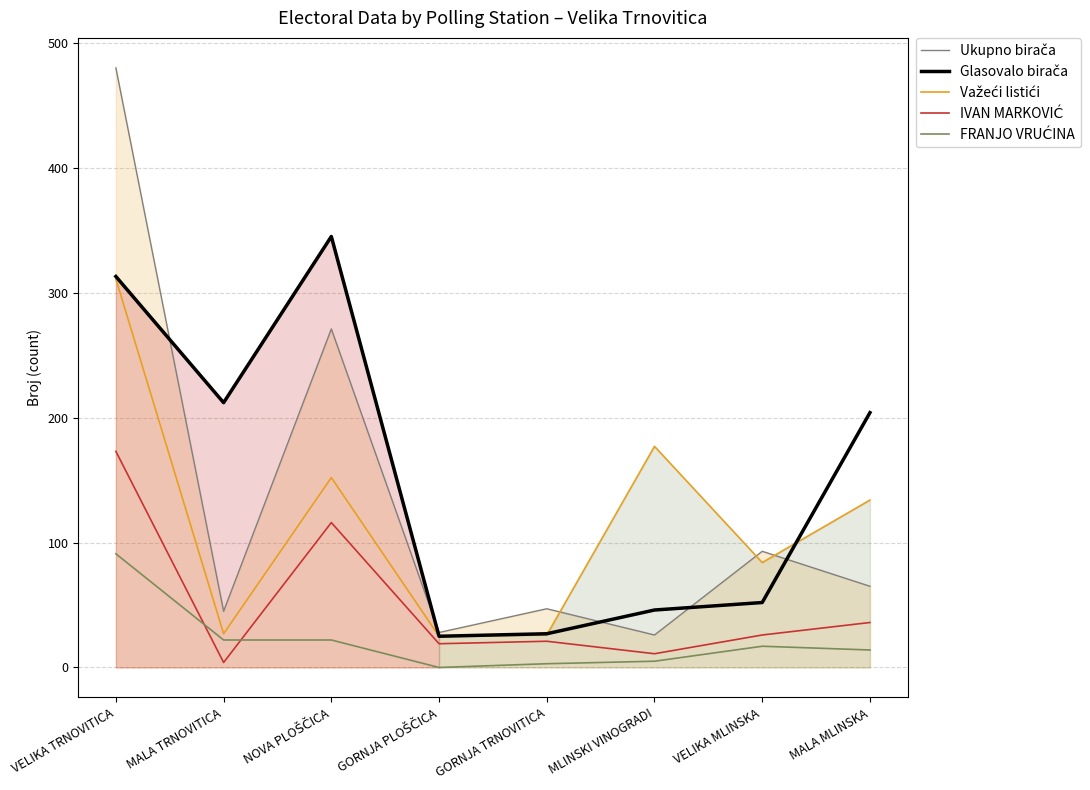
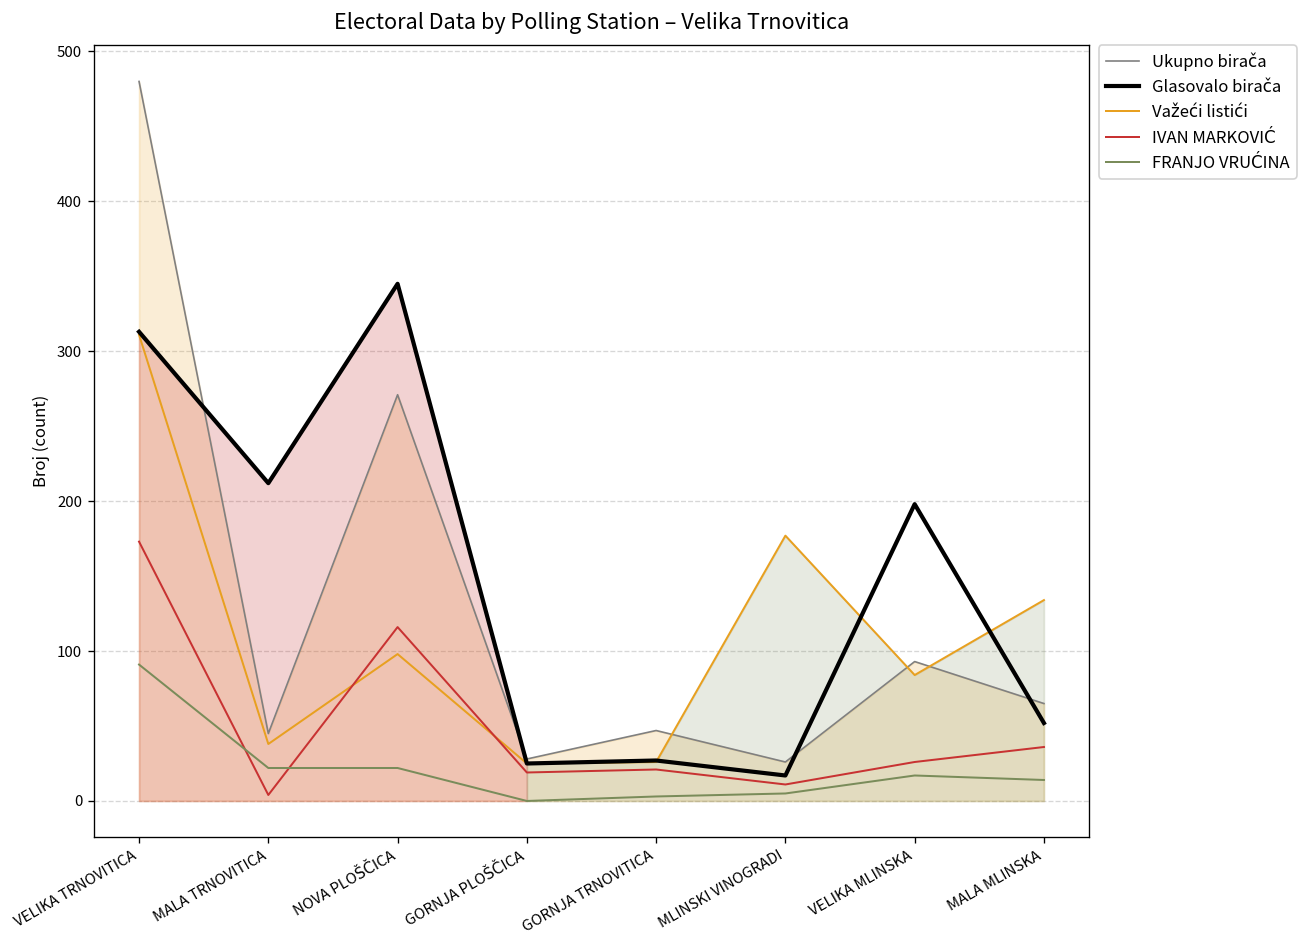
  {
    "Glasovalo birača": {
-     "MLINSKI VINOGRADI": 46,
-     "VELIKA MLINSKA": 52,
-     "MALA MLINSKA": 204
+     "MLINSKI VINOGRADI": 17,
+     "VELIKA MLINSKA": 198,
+     "MALA MLINSKA": 52
    },
    "Važeći listići": {
-     "MALA TRNOVITICA": 27,
-     "NOVA PLOŠČICA": 152
+     "MALA TRNOVITICA": 38,
+     "NOVA PLOŠČICA": 98
    }
  }
